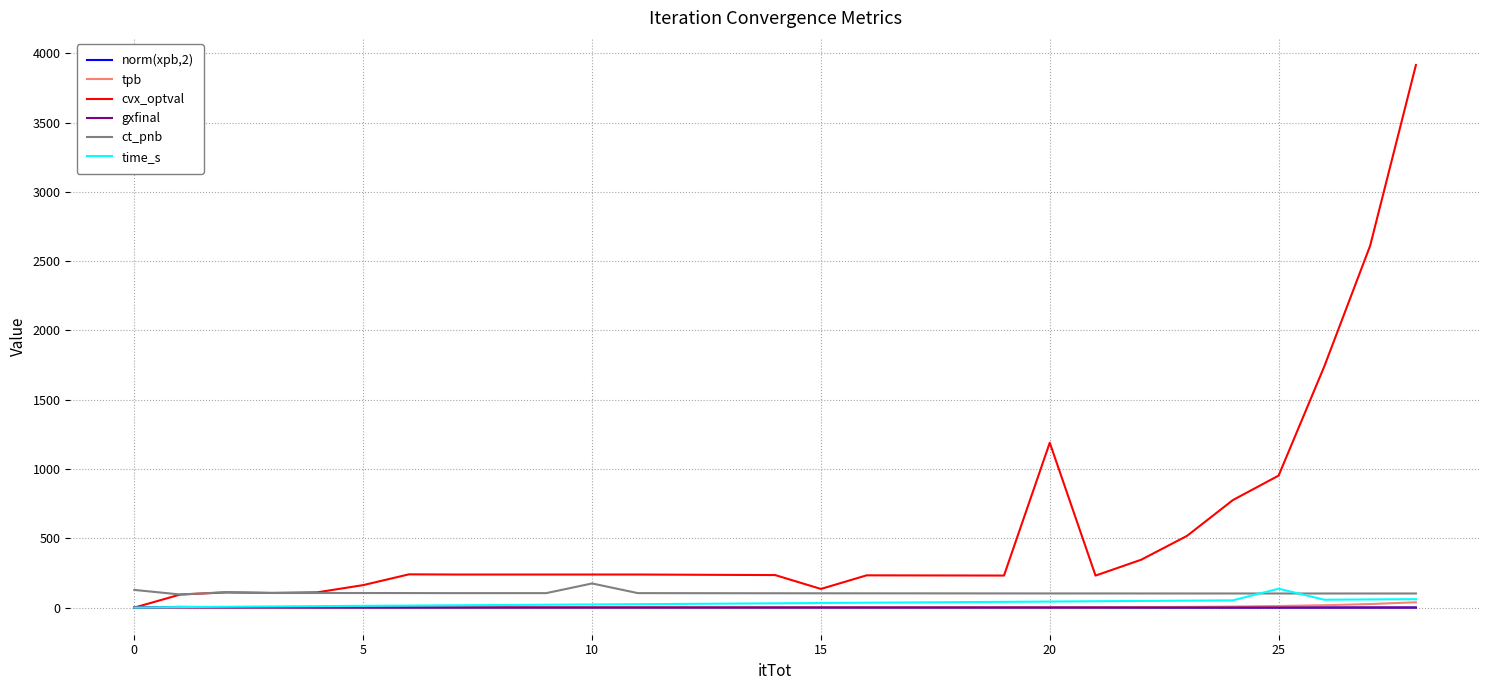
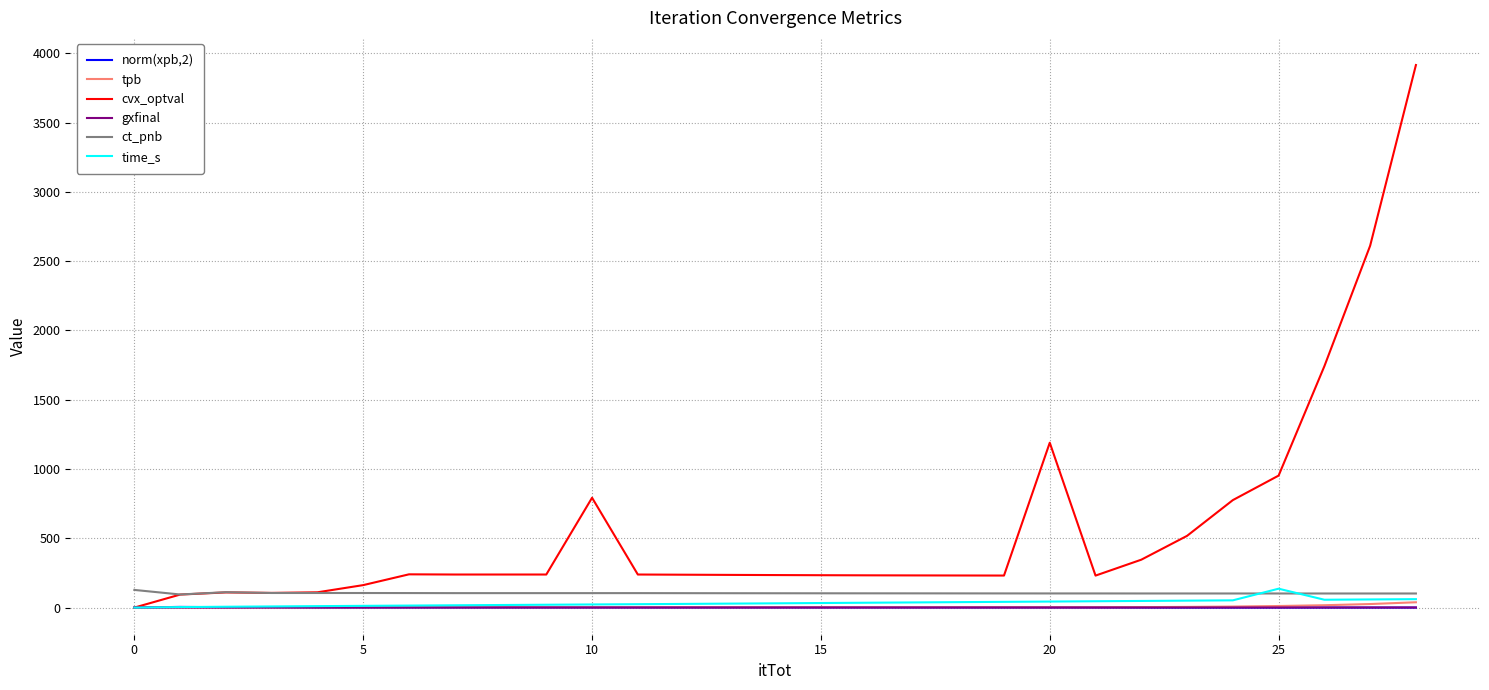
  {
    "cvx_optval": {
      "5": 160,
-     "10": 240,
-     "15": 130,
+     "10": 790,
+     "15": 230,
      "20": 1190,
      "25": 950
    },
    "ct_pnb": {
      "0": 130,
      "5": 110,
-     "10": 170,
+     "10": 100,
      "15": 100,
      "20": 100,
      "25": 100
    },
    "time_s": {
      "10": 20,
      "15": 30,
      "20": 40,
      "25": 140
    }
  }
